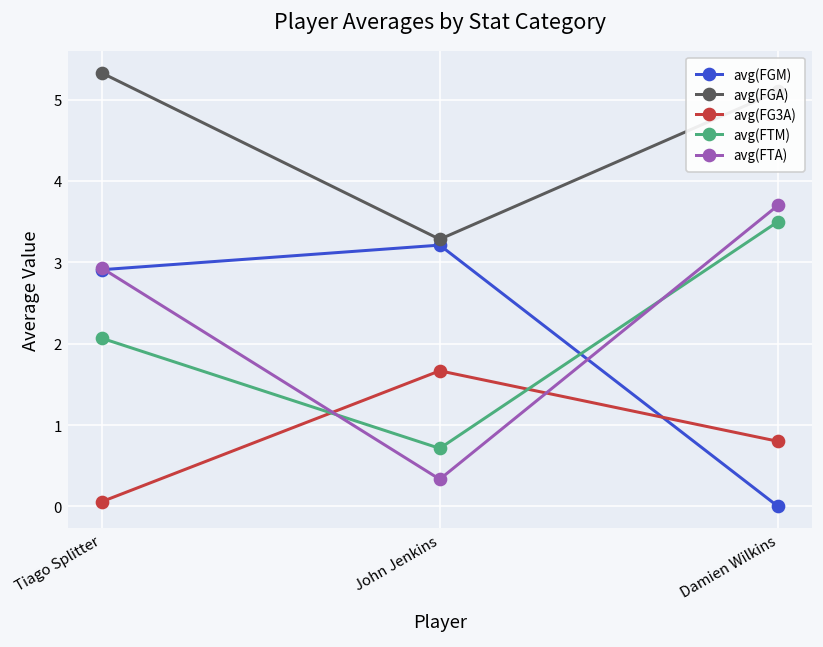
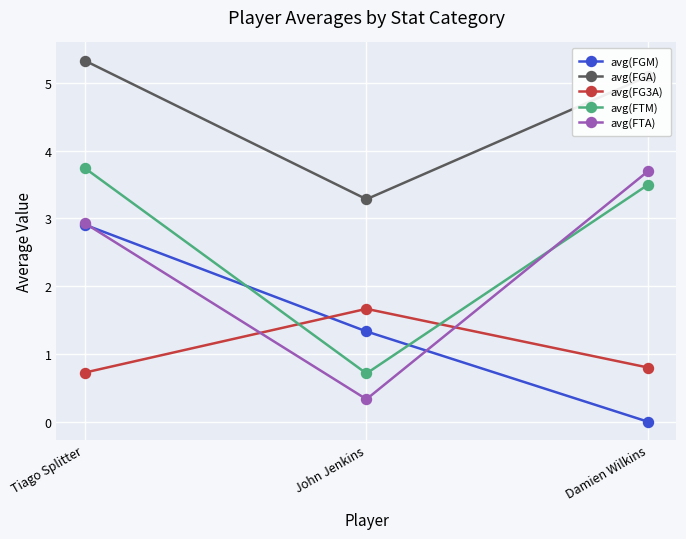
  {
    "avg(FGM)": {
-     "John Jenkins": 3.2,
+     "John Jenkins": 1.3,
      "Damien Wilkins": 0.0
    },
    "avg(FGA)": {
      "Tiago Splitter": 5.3,
      "John Jenkins": 3.3
    },
    "avg(FG3A)": {
-     "Tiago Splitter": 0.1,
+     "Tiago Splitter": 0.7,
      "John Jenkins": 1.7,
      "Damien Wilkins": 0.8
    },
    "avg(FTM)": {
-     "Tiago Splitter": 2.1,
+     "Tiago Splitter": 3.7,
      "John Jenkins": 0.7,
      "Damien Wilkins": 3.5
    },
    "avg(FTA)": {
      "John Jenkins": 0.3,
      "Damien Wilkins": 3.7
    }
  }
